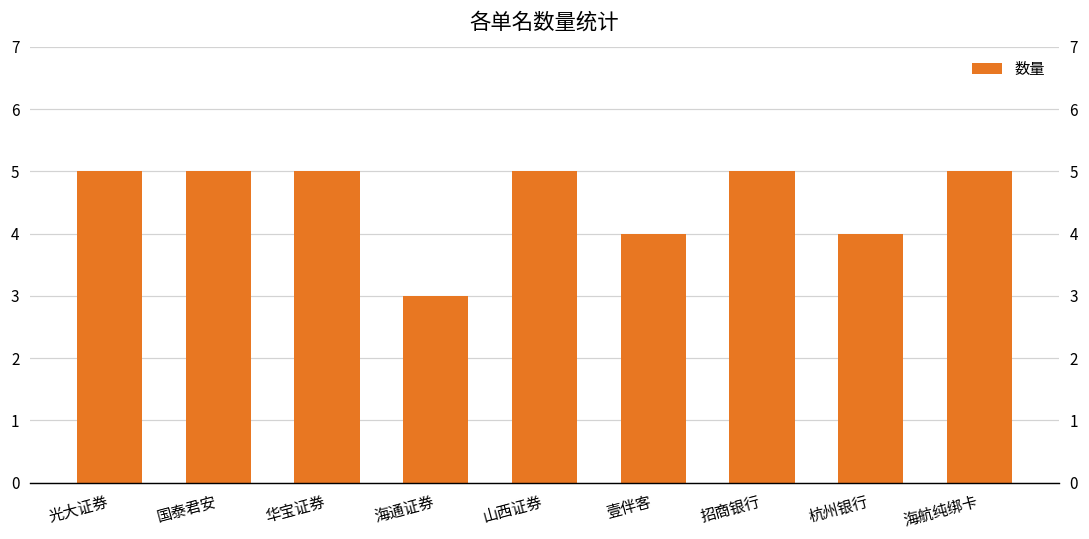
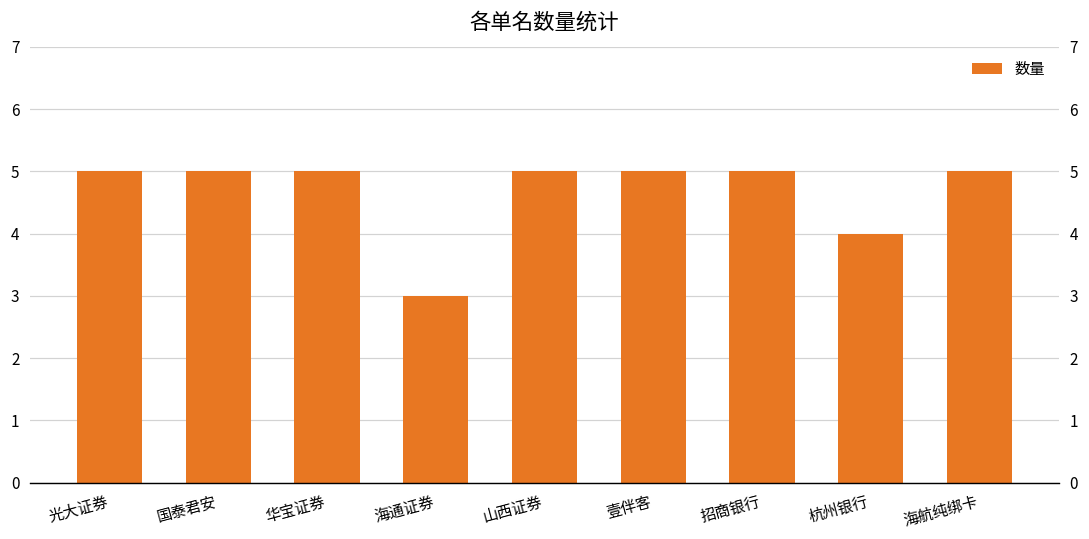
  {
    "光大证券": 5,
    "国泰君安": 5,
    "华宝证券": 5,
    "海通证券": 3,
    "山西证券": 5,
-   "壹伴客": 4,
+   "壹伴客": 5,
    "招商银行": 5,
    "杭州银行": 4,
    "海航纯绑卡": 5
  }
